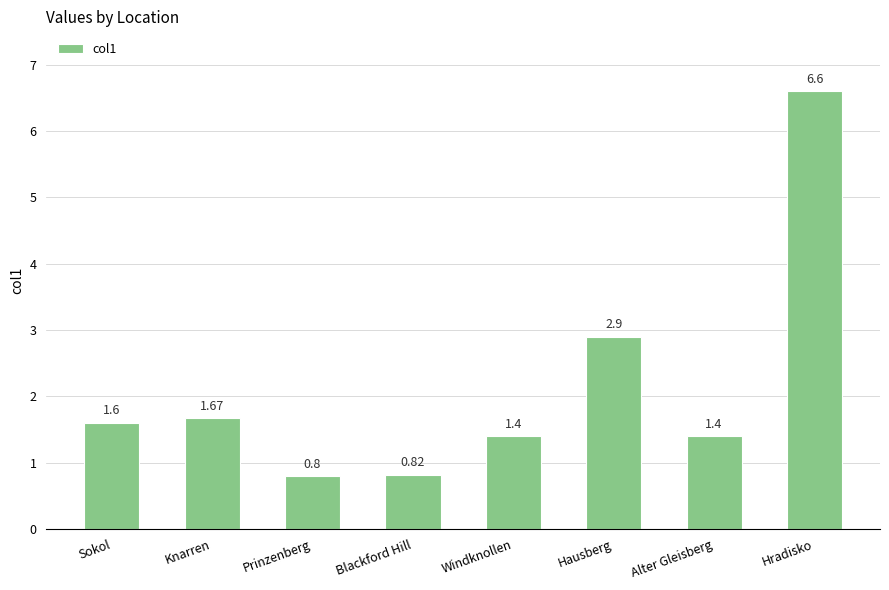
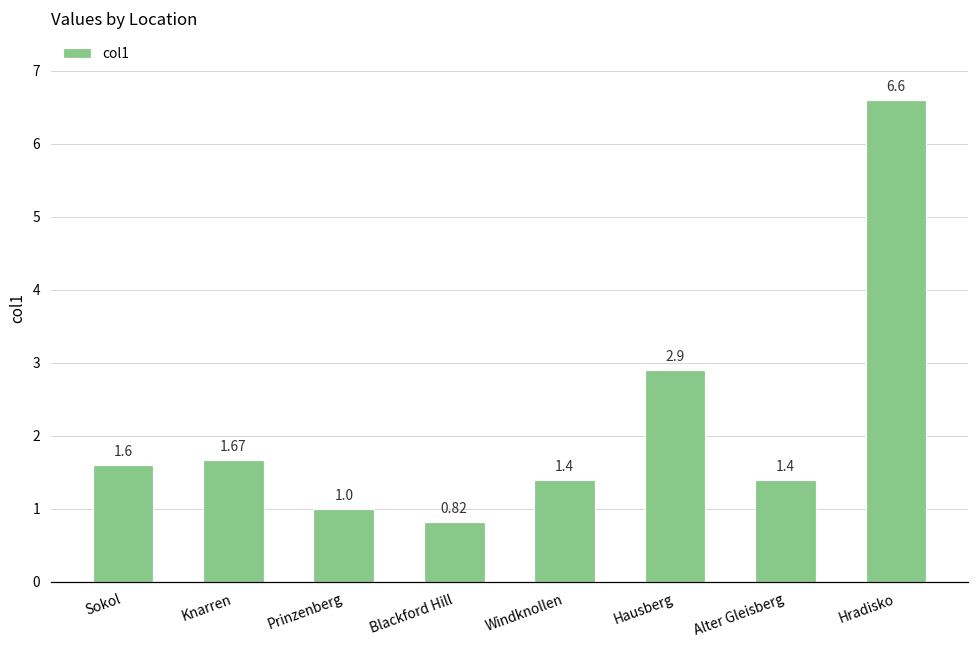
  {
    "Sokol": 1.6,
    "Knarren": 1.67,
-   "Prinzenberg": 0.8,
+   "Prinzenberg": 1.0,
    "Blackford Hill": 0.82,
    "Windknollen": 1.4,
    "Hausberg": 2.9,
    "Alter Gleisberg": 1.4,
    "Hradisko": 6.6
  }
